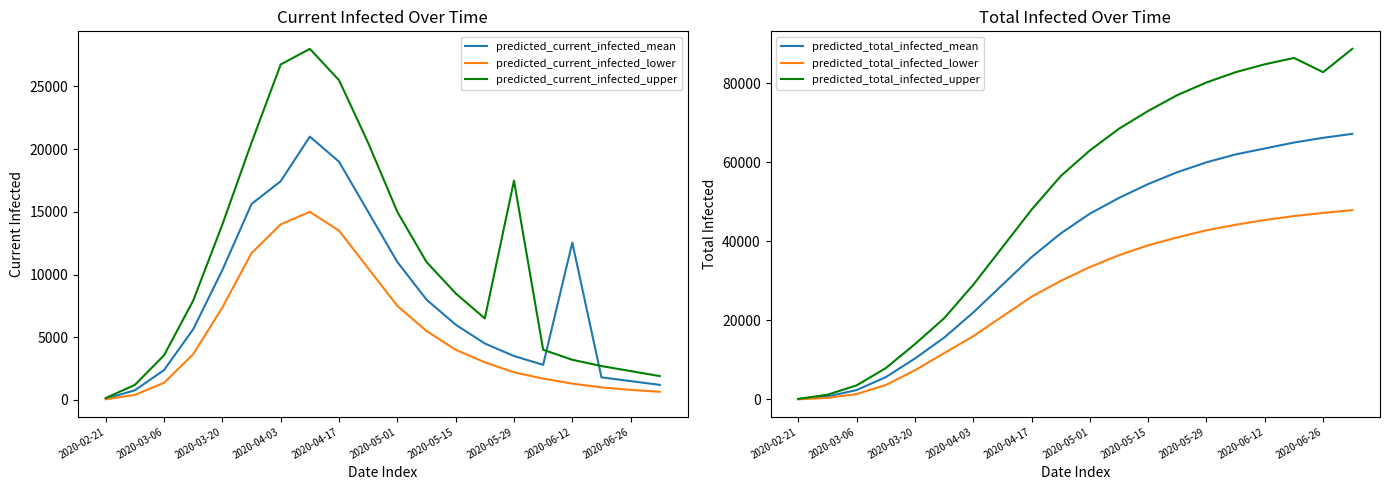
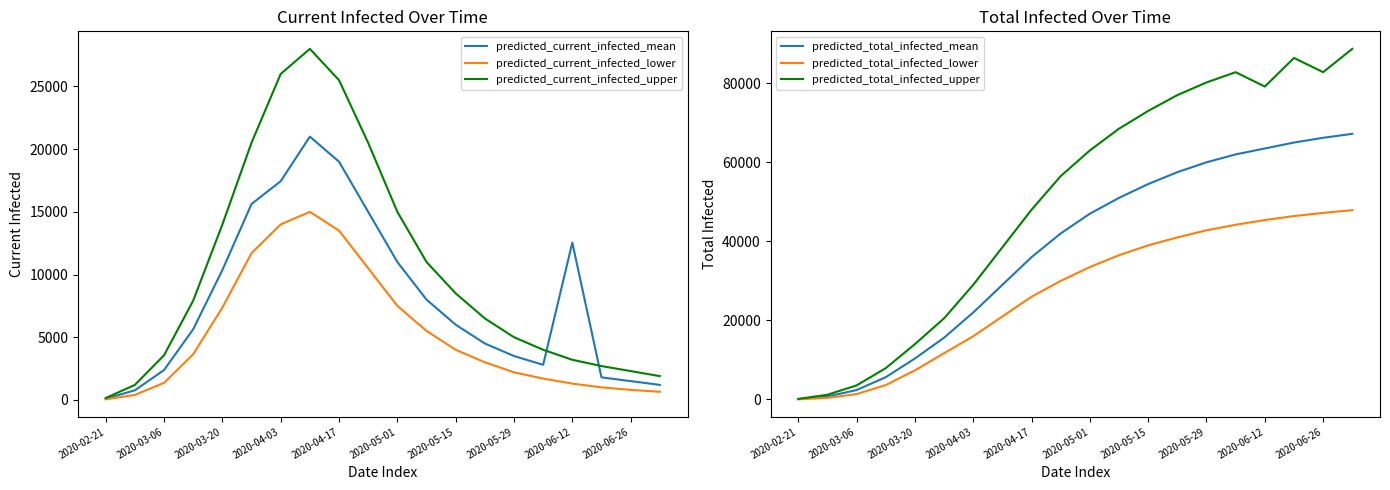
  {
    "Current Infected Over Time": {
      "predicted_current_infected_mean": {
        "2020-03-06": 2400,
        "2020-03-20": 10400,
        "2020-04-03": 17400,
        "2020-04-17": 19000,
        "2020-05-01": 11000,
        "2020-05-15": 6000,
        "2020-05-29": 3500,
        "2020-06-12": 12500,
        "2020-06-26": 1500
      },
      "predicted_current_infected_lower": {
        "2020-03-06": 1400,
        "2020-03-20": 7400,
        "2020-04-03": 14000,
        "2020-04-17": 13500,
        "2020-05-01": 7500,
        "2020-05-15": 4000,
        "2020-05-29": 2200,
        "2020-06-12": 1300,
        "2020-06-26": 800
      },
      "predicted_current_infected_upper": {
        "2020-03-06": 3600,
        "2020-03-20": 14000,
-       "2020-04-03": 26800,
+       "2020-04-03": 26000,
        "2020-04-17": 25500,
        "2020-05-01": 15000,
        "2020-05-15": 8500,
-       "2020-05-29": 17500,
+       "2020-05-29": 5000,
        "2020-06-12": 3200,
        "2020-06-26": 2300
      }
    },
    "Total Infected Over Time": {
      "predicted_total_infected_mean": {
        "2020-03-06": 2000,
        "2020-03-20": 10000,
        "2020-04-03": 22000,
        "2020-04-17": 36000,
        "2020-05-01": 47000,
        "2020-05-15": 55000,
        "2020-05-29": 60000,
        "2020-06-12": 64000,
        "2020-06-26": 66000
      },
      "predicted_total_infected_lower": {
        "2020-03-06": 1000,
        "2020-03-20": 7000,
        "2020-04-03": 16000,
        "2020-04-17": 26000,
        "2020-05-01": 34000,
        "2020-05-15": 39000,
        "2020-05-29": 43000,
        "2020-06-12": 45000,
        "2020-06-26": 47000
      },
      "predicted_total_infected_upper": {
        "2020-03-06": 4000,
        "2020-03-20": 14000,
        "2020-04-03": 29000,
        "2020-04-17": 48000,
        "2020-05-01": 63000,
        "2020-05-15": 73000,
        "2020-05-29": 80000,
-       "2020-06-12": 85000,
+       "2020-06-12": 79000,
        "2020-06-26": 83000
      }
    }
  }
